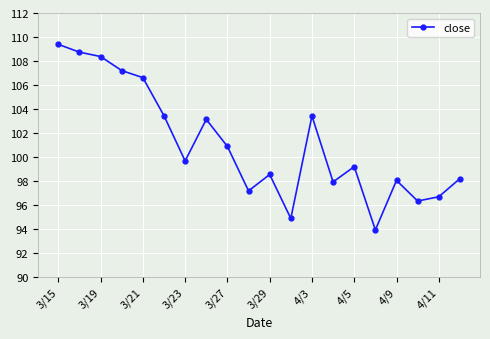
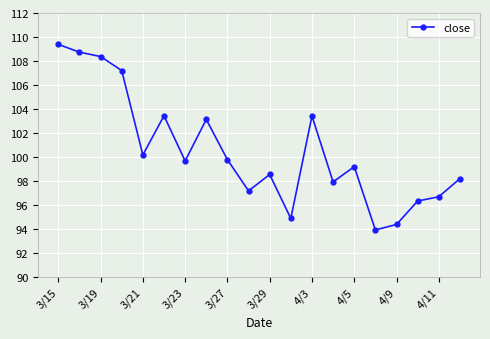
  {
    "3/15": 109.4,
    "3/19": 108.4,
-   "3/21": 106.6,
+   "3/21": 100.2,
    "3/23": 99.7,
-   "3/27": 100.9,
+   "3/27": 99.8,
    "3/29": 98.5,
    "4/3": 103.4,
    "4/5": 99.2,
-   "4/9": 98.1,
+   "4/9": 94.4,
    "4/11": 96.7
  }
